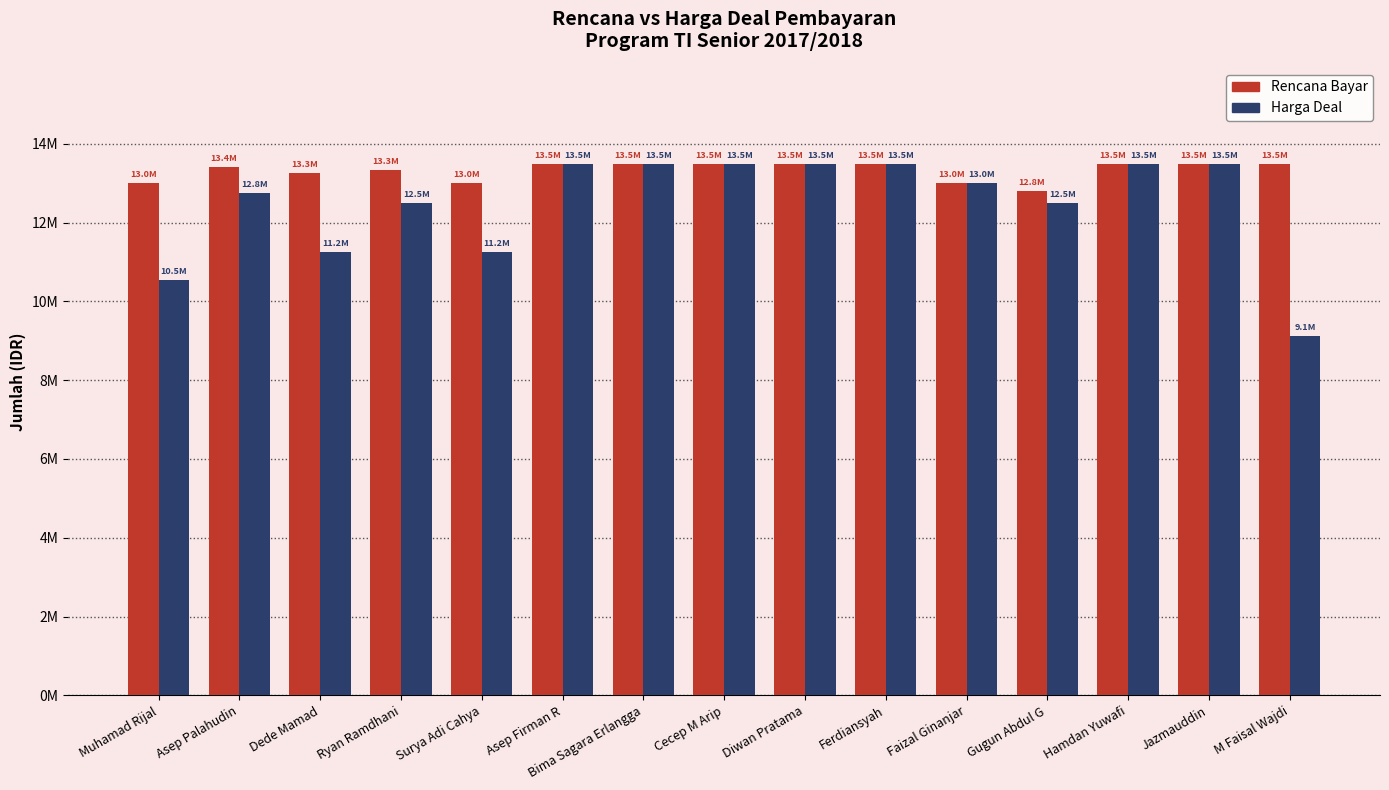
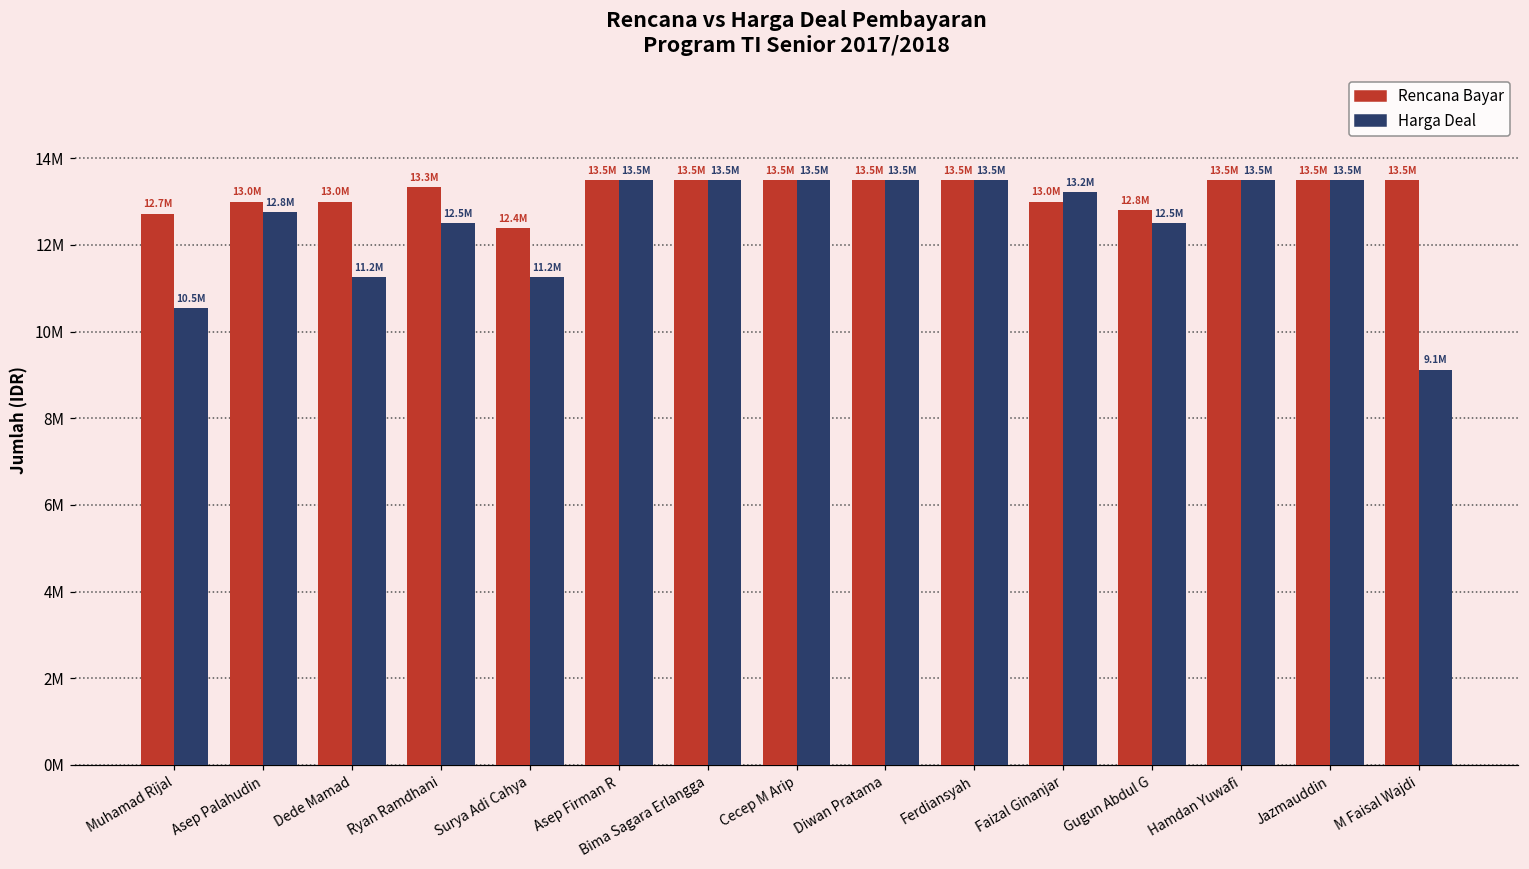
  {
    "Rencana Bayar": {
-     "Muhamad Rijal": "13.0M",
-     "Asep Palahudin": "13.4M",
-     "Dede Mamad": "13.3M",
+     "Muhamad Rijal": "12.7M",
+     "Asep Palahudin": "13.0M",
+     "Dede Mamad": "13.0M",
      "Ryan Ramdhani": "13.3M",
-     "Surya Adi Cahya": "13.0M",
+     "Surya Adi Cahya": "12.4M",
      "Asep Firman R": "13.5M",
      "Bima Sagara Erlangga": "13.5M",
      "Cecep M Arip": "13.5M",
      "Diwan Pratama": "13.5M",
      "Ferdiansyah": "13.5M",
      "Faizal Ginanjar": "13.0M",
      "Gugun Abdul G": "12.8M",
      "Hamdan Yuwafi": "13.5M",
      "Jazmauddin": "13.5M",
      "M Faisal Wajdi": "13.5M"
    },
    "Harga Deal": {
      "Muhamad Rijal": "10.5M",
      "Asep Palahudin": "12.8M",
      "Dede Mamad": "11.2M",
      "Ryan Ramdhani": "12.5M",
      "Surya Adi Cahya": "11.2M",
      "Asep Firman R": "13.5M",
      "Bima Sagara Erlangga": "13.5M",
      "Cecep M Arip": "13.5M",
      "Diwan Pratama": "13.5M",
      "Ferdiansyah": "13.5M",
-     "Faizal Ginanjar": "13.0M",
+     "Faizal Ginanjar": "13.2M",
      "Gugun Abdul G": "12.5M",
      "Hamdan Yuwafi": "13.5M",
      "Jazmauddin": "13.5M",
      "M Faisal Wajdi": "9.1M"
    }
  }
